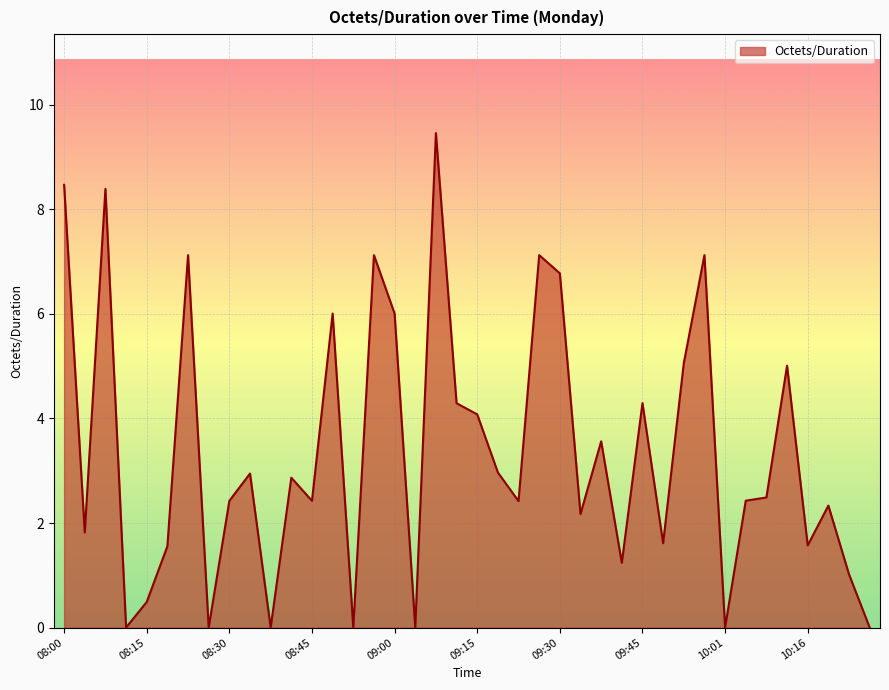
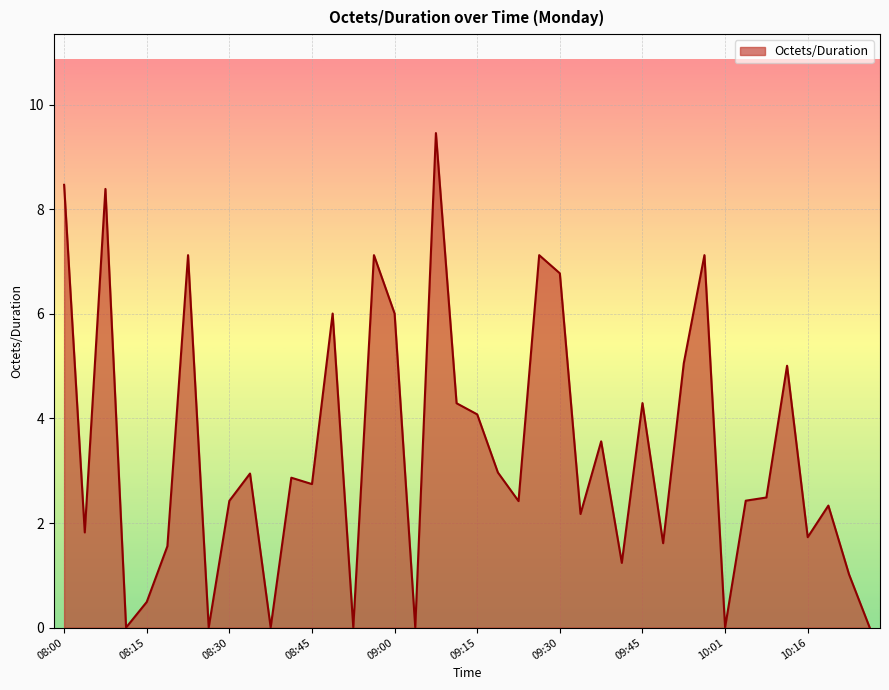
  {
    "08:00": 8.5,
    "08:15": 0.5,
    "08:30": 2.4,
-   "08:45": 2.4,
+   "08:45": 2.7,
    "09:00": 6.0,
    "09:15": 4.1,
    "09:30": 6.8,
    "09:45": 4.3,
    "10:01": 0.0,
-   "10:16": 1.6
+   "10:16": 1.7
  }
